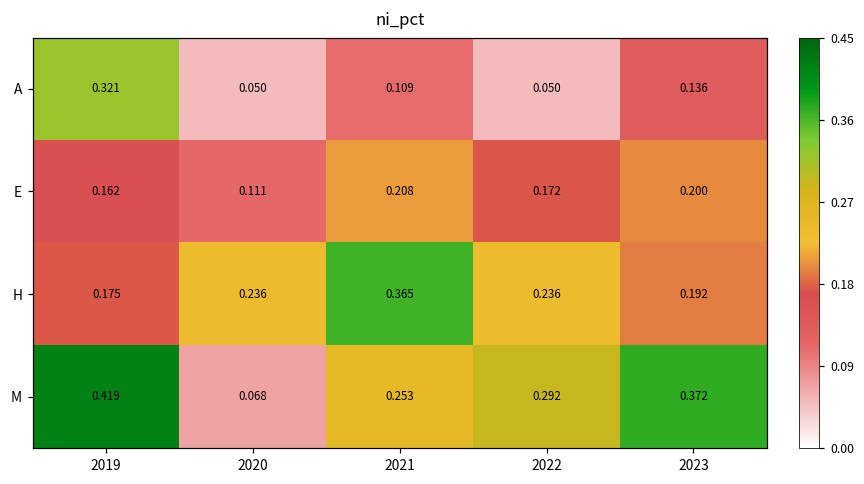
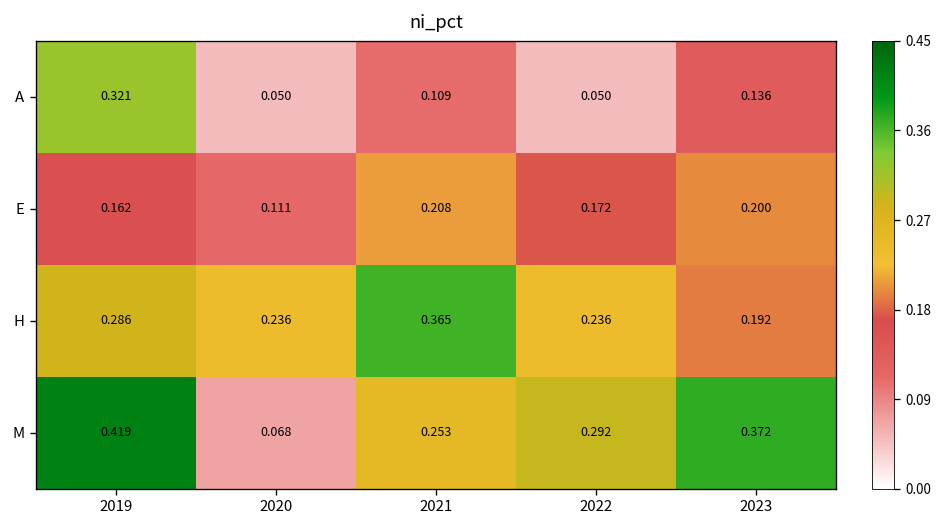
  {
    "A": {
      "2019": 0.321,
      "2020": 0.050,
      "2021": 0.109,
      "2022": 0.050,
      "2023": 0.136
    },
    "E": {
      "2019": 0.162,
      "2020": 0.111,
      "2021": 0.208,
      "2022": 0.172,
      "2023": 0.200
    },
    "H": {
-     "2019": 0.175,
+     "2019": 0.286,
      "2020": 0.236,
      "2021": 0.365,
      "2022": 0.236,
      "2023": 0.192
    },
    "M": {
      "2019": 0.419,
      "2020": 0.068,
      "2021": 0.253,
      "2022": 0.292,
      "2023": 0.372
    }
  }
